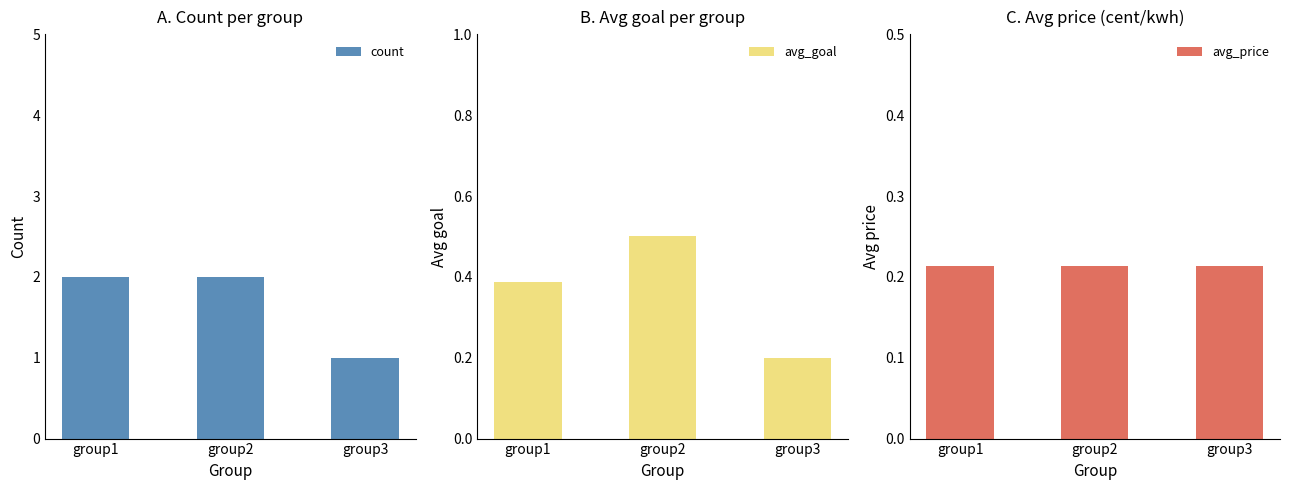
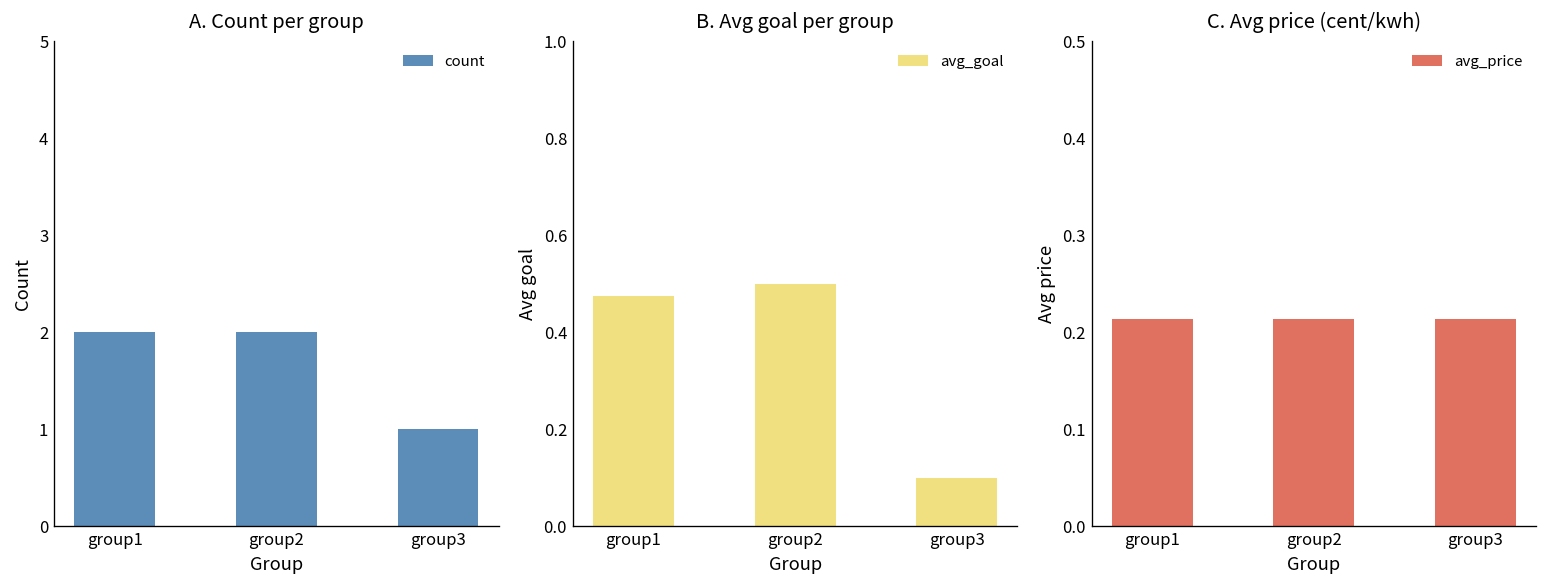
  {
    "A. Count per group": {
      "group1": 2.0,
      "group2": 2.0,
      "group3": 1.0
    },
    "B. Avg goal per group": {
-     "group1": 0.39,
+     "group1": 0.48,
      "group2": 0.50,
-     "group3": 0.2
+     "group3": 0.1
    },
    "C. Avg price (cent/kwh)": {
      "group1": 0.21,
      "group2": 0.21,
      "group3": 0.21
    }
  }
